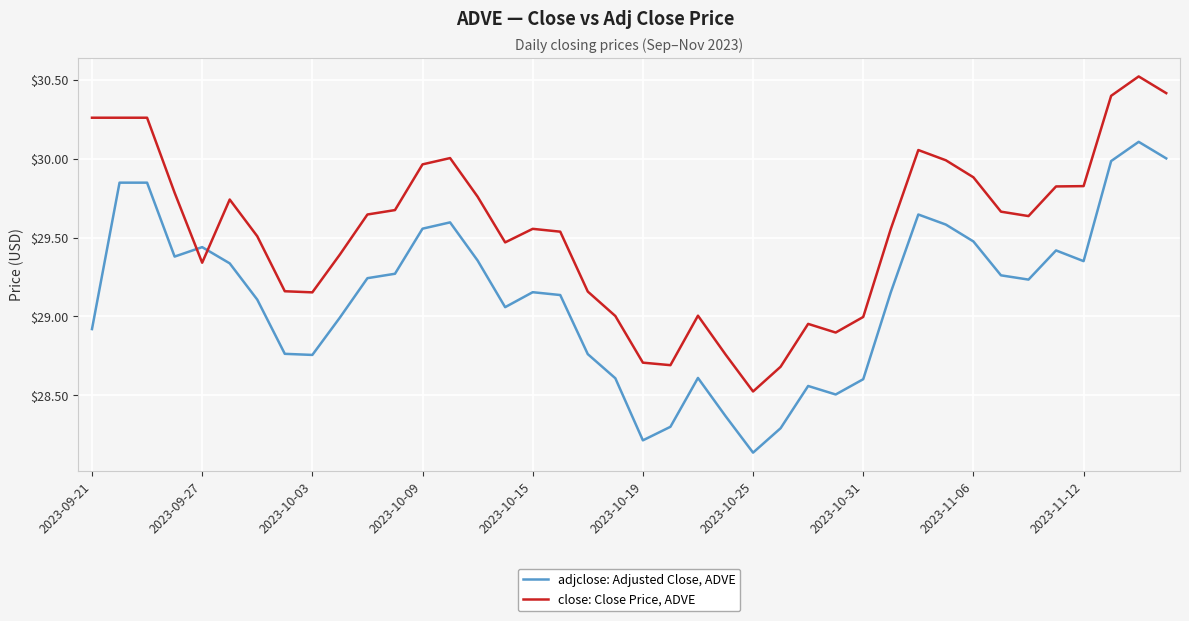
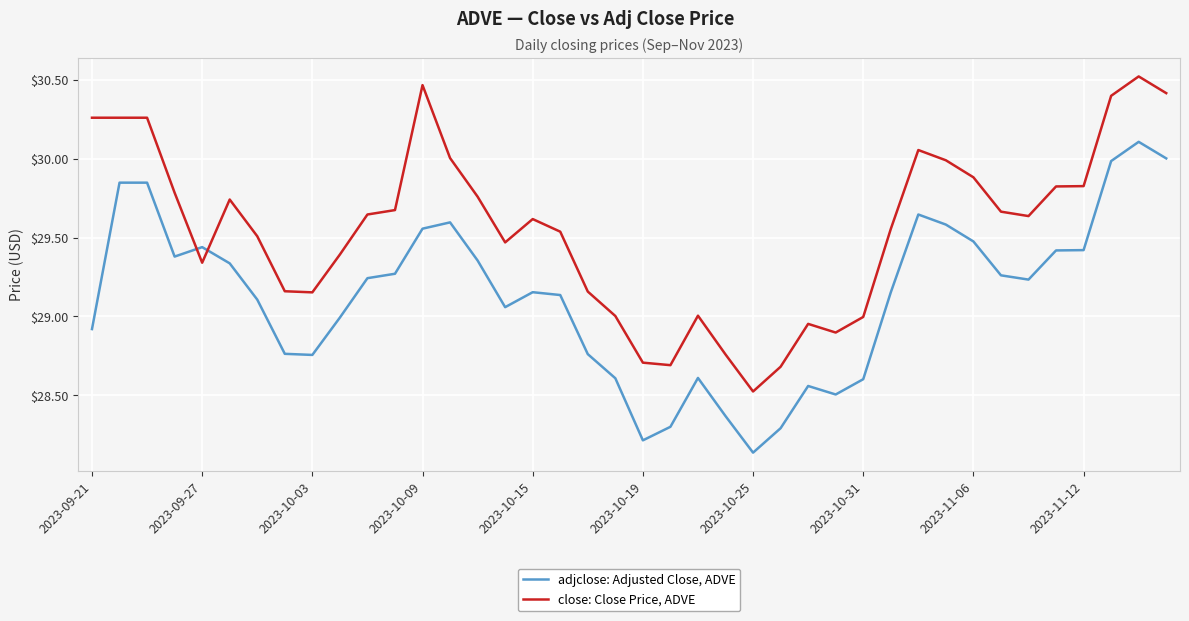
  {
    "adjclose: Adjusted Close, ADVE": {
      "2023-09-21": "$28.92",
      "2023-09-27": "$29.44",
      "2023-10-03": "$28.76",
      "2023-10-09": "$29.56",
      "2023-10-15": "$29.15",
      "2023-10-19": "$28.21",
      "2023-10-25": "$28.14",
      "2023-10-31": "$28.60",
      "2023-11-06": "$29.48",
-     "2023-11-12": "$29.35"
+     "2023-11-12": "$29.42"
    },
    "close: Close Price, ADVE": {
      "2023-09-21": "$30.26",
      "2023-09-27": "$29.34",
      "2023-10-03": "$29.15",
-     "2023-10-09": "$29.96",
-     "2023-10-15": "$29.56",
+     "2023-10-09": "$30.47",
+     "2023-10-15": "$29.62",
      "2023-10-19": "$28.71",
      "2023-10-25": "$28.52",
      "2023-10-31": "$29.00",
      "2023-11-06": "$29.88",
      "2023-11-12": "$29.83"
    }
  }
